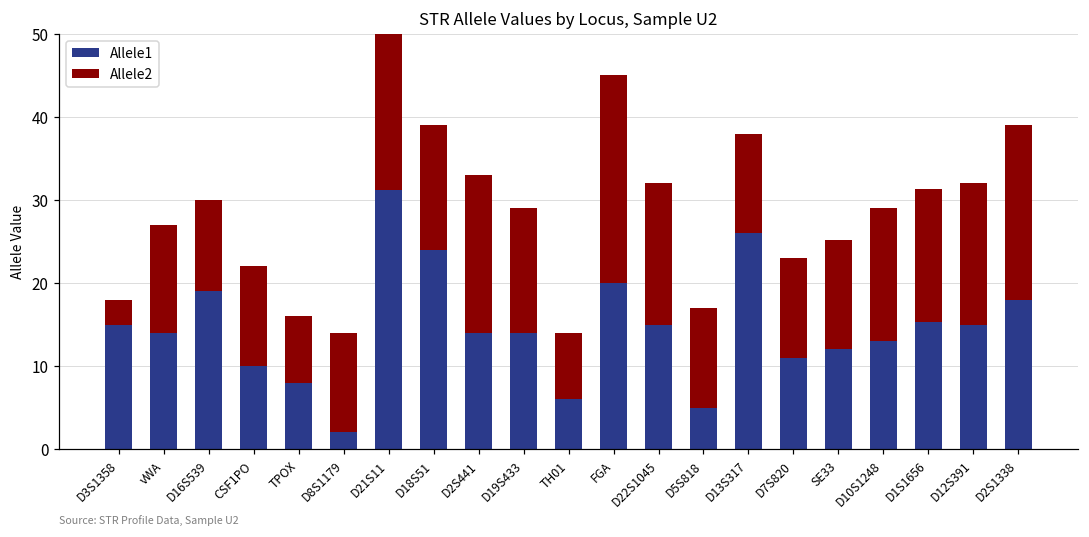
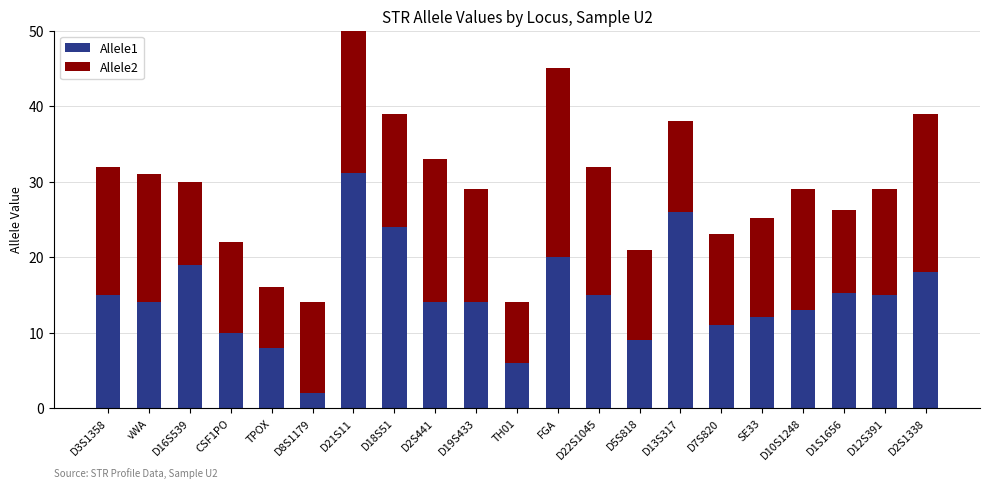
  {
    "Allele1": {
      "D3S1358": 15,
      "vWA": 14,
      "D16S539": 19,
      "CSF1PO": 10,
      "TPOX": 8,
      "D8S1179": 2,
      "D21S11": 31,
      "D18S51": 24,
      "D2S441": 14,
      "D19S433": 14,
      "TH01": 6,
      "FGA": 20,
      "D22S1045": 15,
-     "D5S818": 5,
+     "D5S818": 9,
      "D13S317": 26,
      "D7S820": 11,
      "SE33": 12,
      "D10S1248": 13,
      "D1S1656": 15,
      "D12S391": 15,
      "D2S1338": 18
    },
    "Allele2": {
-     "D3S1358": 3,
-     "vWA": 13,
+     "D3S1358": 17,
+     "vWA": 17,
      "D16S539": 11,
      "CSF1PO": 12,
      "TPOX": 8,
      "D8S1179": 12,
      "D18S51": 15,
      "D2S441": 19,
      "D19S433": 15,
      "TH01": 8,
      "FGA": 25,
      "D22S1045": 17,
      "D5S818": 12,
      "D13S317": 12,
      "D7S820": 12,
      "SE33": 13,
      "D10S1248": 16,
-     "D1S1656": 16,
-     "D12S391": 17,
+     "D1S1656": 11,
+     "D12S391": 14,
      "D2S1338": 21
    }
  }
